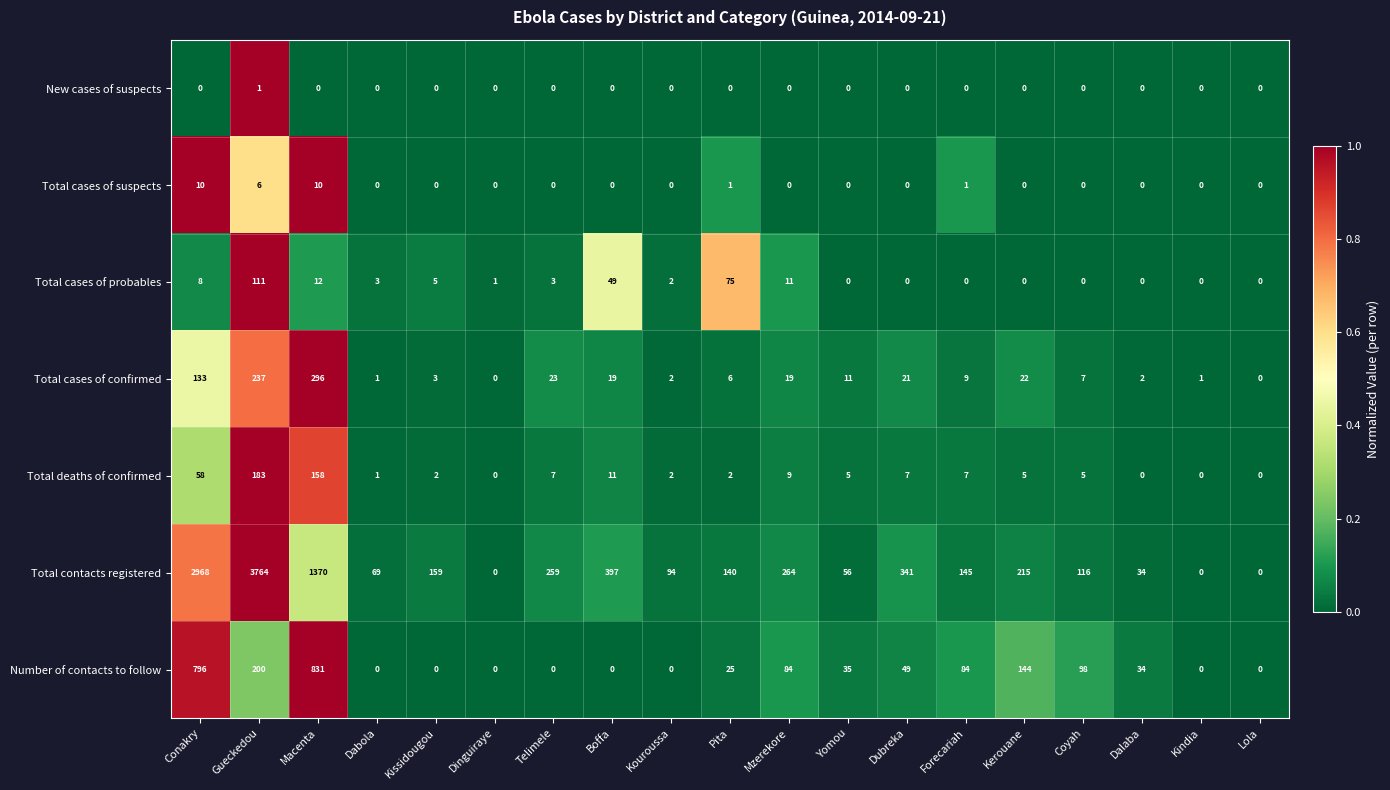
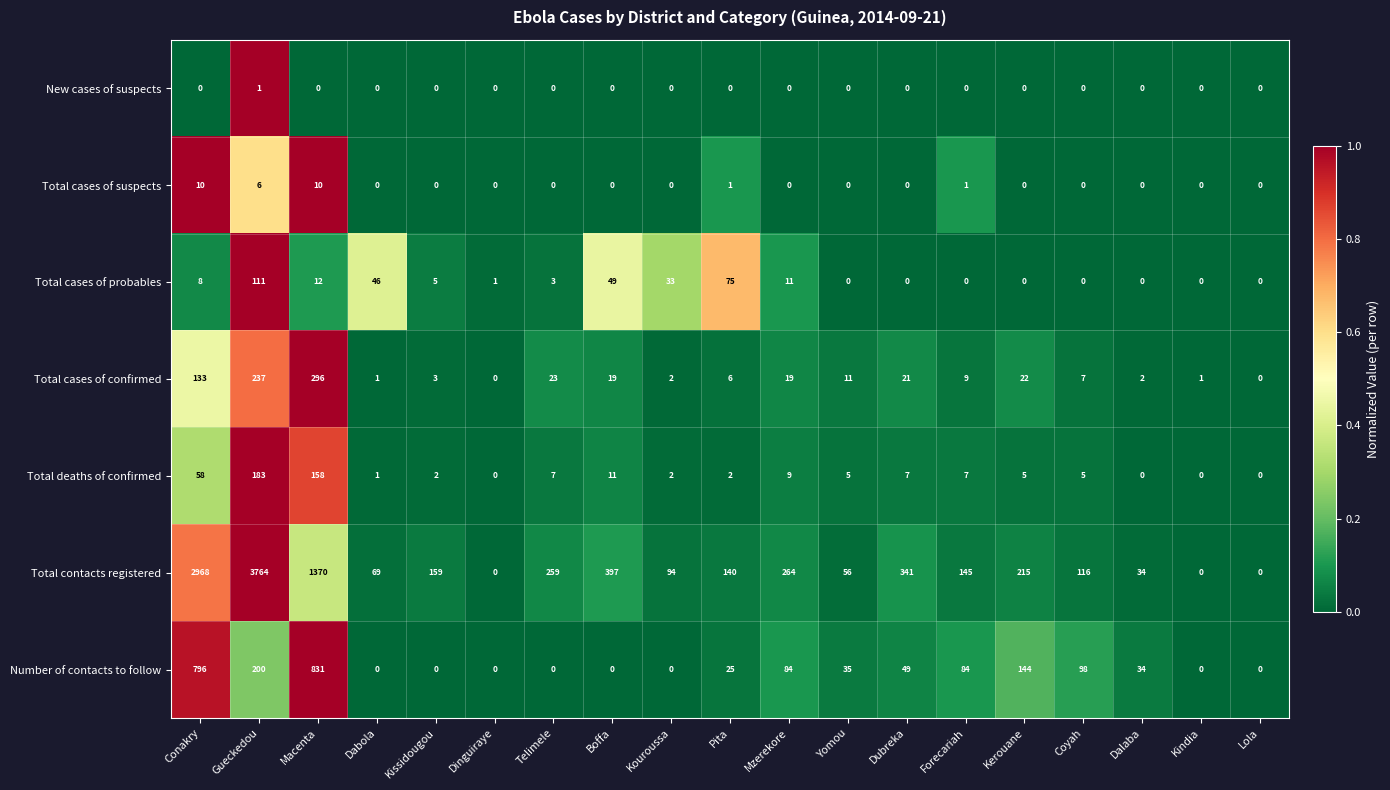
  {
    "New cases of suspects": {
      "Conakry": 0,
      "Gueckedou": 1,
      "Macenta": 0,
      "Dabola": 0,
      "Kissidougou": 0,
      "Dinguiraye": 0,
      "Telimele": 0,
      "Boffa": 0,
      "Kouroussa": 0,
      "Pita": 0,
      "Mzerekore": 0,
      "Yomou": 0,
      "Dubreka": 0,
      "Forecariah": 0,
      "Kerouane": 0,
      "Coyah": 0,
      "Dalaba": 0,
      "Kindia": 0,
      "Lola": 0
    },
    "Total cases of suspects": {
      "Conakry": 10,
      "Gueckedou": 6,
      "Macenta": 10,
      "Dabola": 0,
      "Kissidougou": 0,
      "Dinguiraye": 0,
      "Telimele": 0,
      "Boffa": 0,
      "Kouroussa": 0,
      "Pita": 1,
      "Mzerekore": 0,
      "Yomou": 0,
      "Dubreka": 0,
      "Forecariah": 1,
      "Kerouane": 0,
      "Coyah": 0,
      "Dalaba": 0,
      "Kindia": 0,
      "Lola": 0
    },
    "Total cases of probables": {
      "Conakry": 8,
      "Gueckedou": 111,
      "Macenta": 12,
-     "Dabola": 3,
+     "Dabola": 46,
      "Kissidougou": 5,
      "Dinguiraye": 1,
      "Telimele": 3,
      "Boffa": 49,
-     "Kouroussa": 2,
+     "Kouroussa": 33,
      "Pita": 75,
      "Mzerekore": 11,
      "Yomou": 0,
      "Dubreka": 0,
      "Forecariah": 0,
      "Kerouane": 0,
      "Coyah": 0,
      "Dalaba": 0,
      "Kindia": 0,
      "Lola": 0
    },
    "Total cases of confirmed": {
      "Conakry": 133,
      "Gueckedou": 237,
      "Macenta": 296,
      "Dabola": 1,
      "Kissidougou": 3,
      "Dinguiraye": 0,
      "Telimele": 23,
      "Boffa": 19,
      "Kouroussa": 2,
      "Pita": 6,
      "Mzerekore": 19,
      "Yomou": 11,
      "Dubreka": 21,
      "Forecariah": 9,
      "Kerouane": 22,
      "Coyah": 7,
      "Dalaba": 2,
      "Kindia": 1,
      "Lola": 0
    },
    "Total deaths of confirmed": {
      "Conakry": 58,
      "Gueckedou": 183,
      "Macenta": 158,
      "Dabola": 1,
      "Kissidougou": 2,
      "Dinguiraye": 0,
      "Telimele": 7,
      "Boffa": 11,
      "Kouroussa": 2,
      "Pita": 2,
      "Mzerekore": 9,
      "Yomou": 5,
      "Dubreka": 7,
      "Forecariah": 7,
      "Kerouane": 5,
      "Coyah": 5,
      "Dalaba": 0,
      "Kindia": 0,
      "Lola": 0
    },
    "Total contacts registered": {
      "Conakry": 2968,
      "Gueckedou": 3764,
      "Macenta": 1370,
      "Dabola": 69,
      "Kissidougou": 159,
      "Dinguiraye": 0,
      "Telimele": 259,
      "Boffa": 397,
      "Kouroussa": 94,
      "Pita": 140,
      "Mzerekore": 264,
      "Yomou": 56,
      "Dubreka": 341,
      "Forecariah": 145,
      "Kerouane": 215,
      "Coyah": 116,
      "Dalaba": 34,
      "Kindia": 0,
      "Lola": 0
    },
    "Number of contacts to follow": {
      "Conakry": 796,
      "Gueckedou": 200,
      "Macenta": 831,
      "Dabola": 0,
      "Kissidougou": 0,
      "Dinguiraye": 0,
      "Telimele": 0,
      "Boffa": 0,
      "Kouroussa": 0,
      "Pita": 25,
      "Mzerekore": 84,
      "Yomou": 35,
      "Dubreka": 49,
      "Forecariah": 84,
      "Kerouane": 144,
      "Coyah": 98,
      "Dalaba": 34,
      "Kindia": 0,
      "Lola": 0
    }
  }
